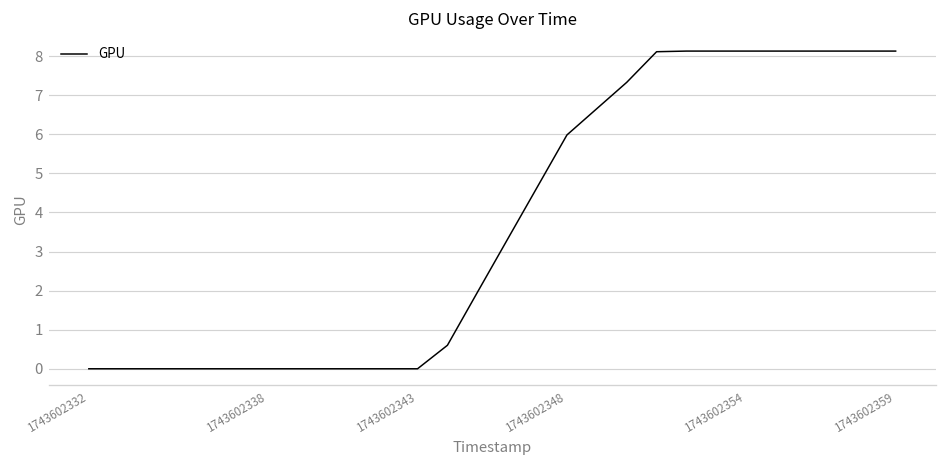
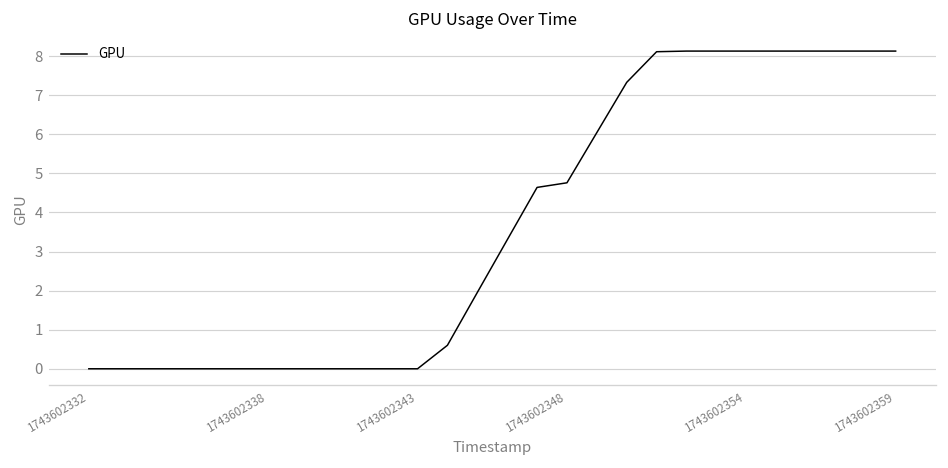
  {
    "1743602332": 0.0,
    "1743602338": 0.0,
    "1743602343": 0.0,
-   "1743602348": 6.0,
+   "1743602348": 4.8,
    "1743602354": 8.1,
    "1743602359": 8.1
  }
